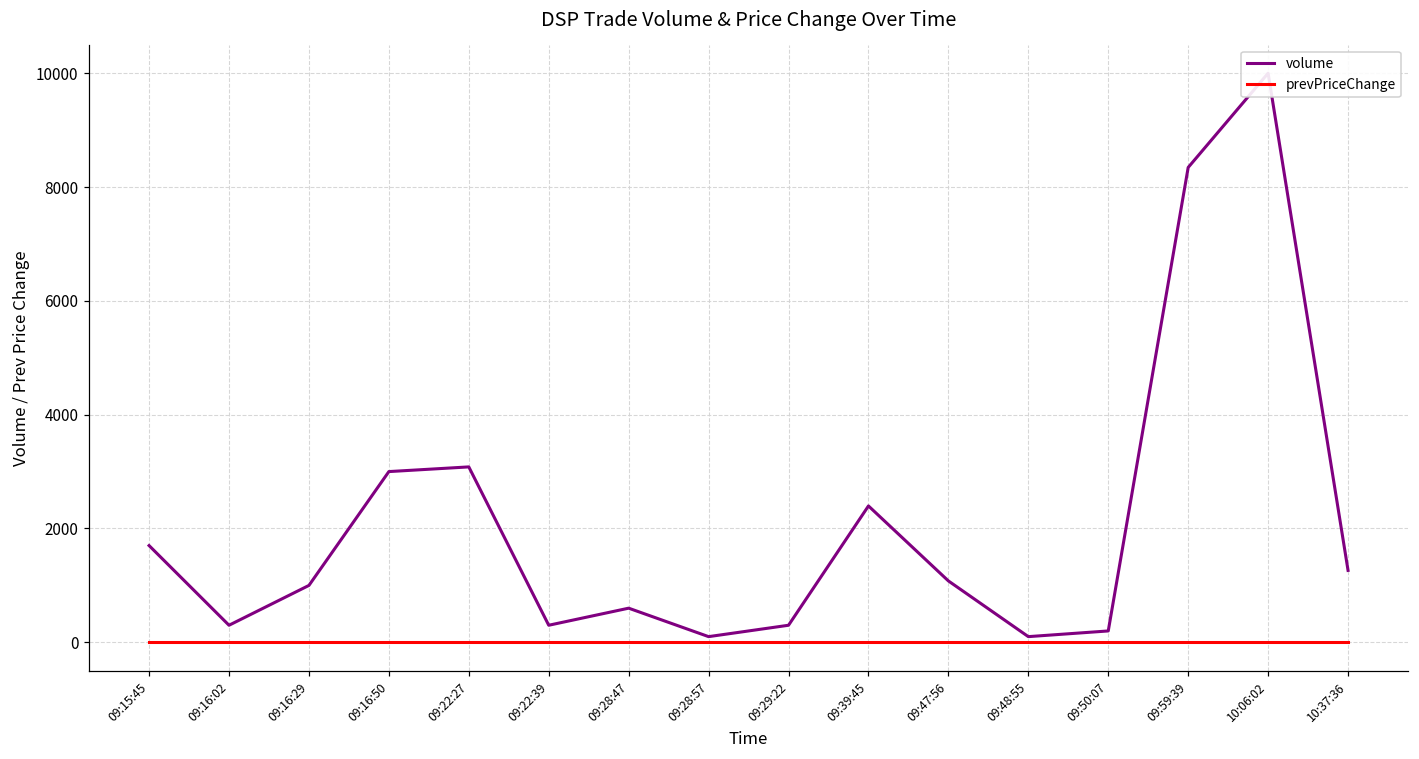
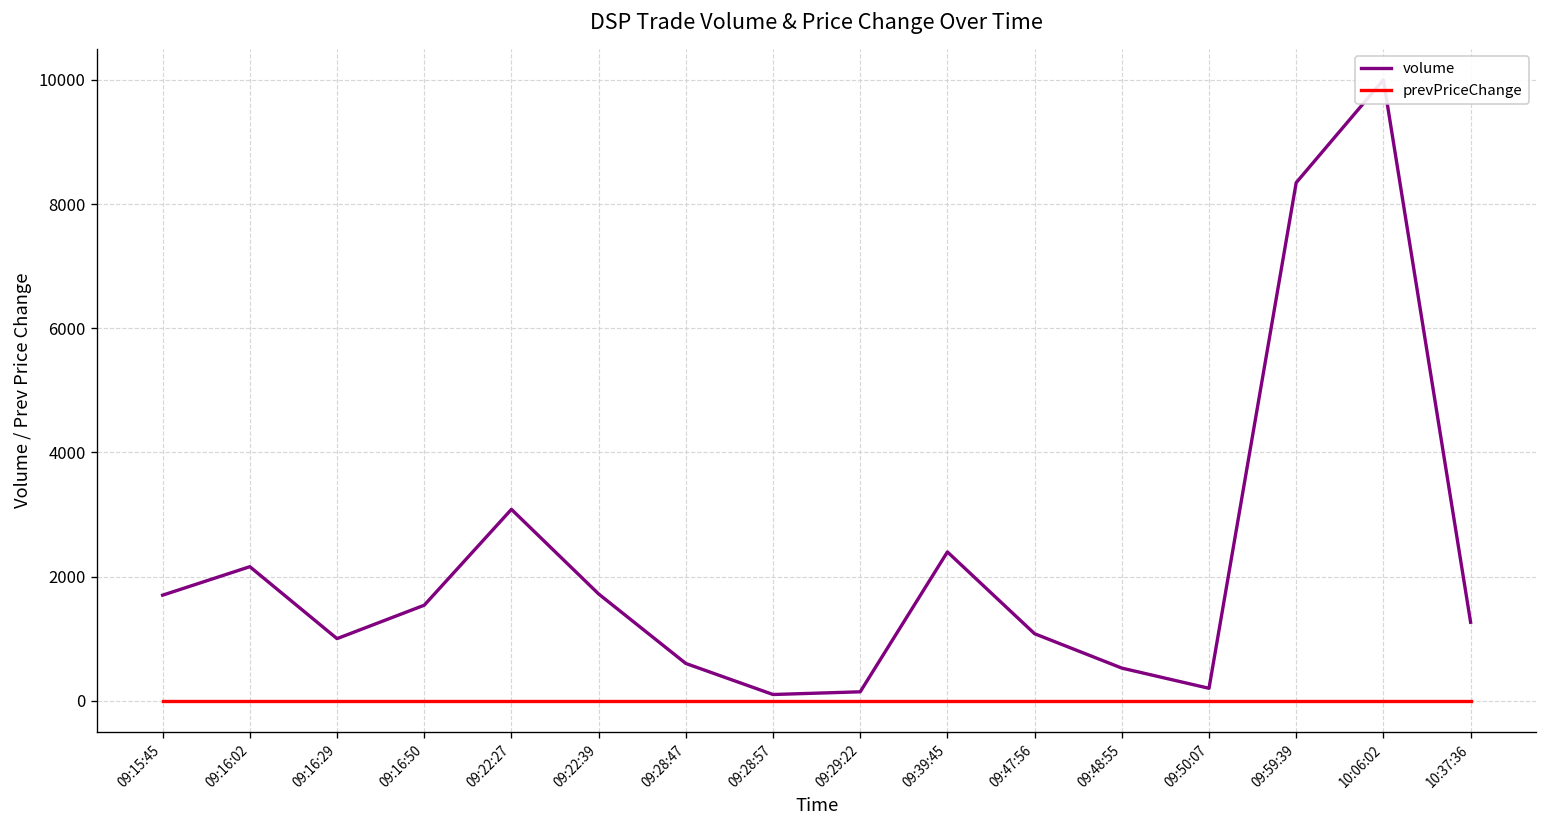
  {
    "volume": {
      "09:15:45": 1700,
-     "09:16:02": 300,
+     "09:16:02": 2200,
      "09:16:29": 1000,
-     "09:16:50": 3000,
+     "09:16:50": 1500,
      "09:22:27": 3100,
-     "09:22:39": 300,
+     "09:22:39": 1700,
      "09:28:47": 600,
      "09:28:57": 100,
-     "09:29:22": 300,
+     "09:29:22": 100,
      "09:39:45": 2400,
      "09:47:56": 1100,
-     "09:48:55": 100,
+     "09:48:55": 500,
      "09:50:07": 200,
      "09:59:39": 8300,
      "10:37:36": 1300
    },
    "prevPriceChange": {
      "09:15:45": 0,
      "09:16:02": 0,
      "09:16:29": 0,
      "09:16:50": 0,
      "09:22:27": 0,
      "09:22:39": 0,
      "09:28:47": 0,
      "09:28:57": 0,
      "09:29:22": 0,
      "09:39:45": 0,
      "09:47:56": 0,
      "09:48:55": 0,
      "09:50:07": 0,
      "09:59:39": 0,
      "10:06:02": 0,
      "10:37:36": 0
    }
  }
